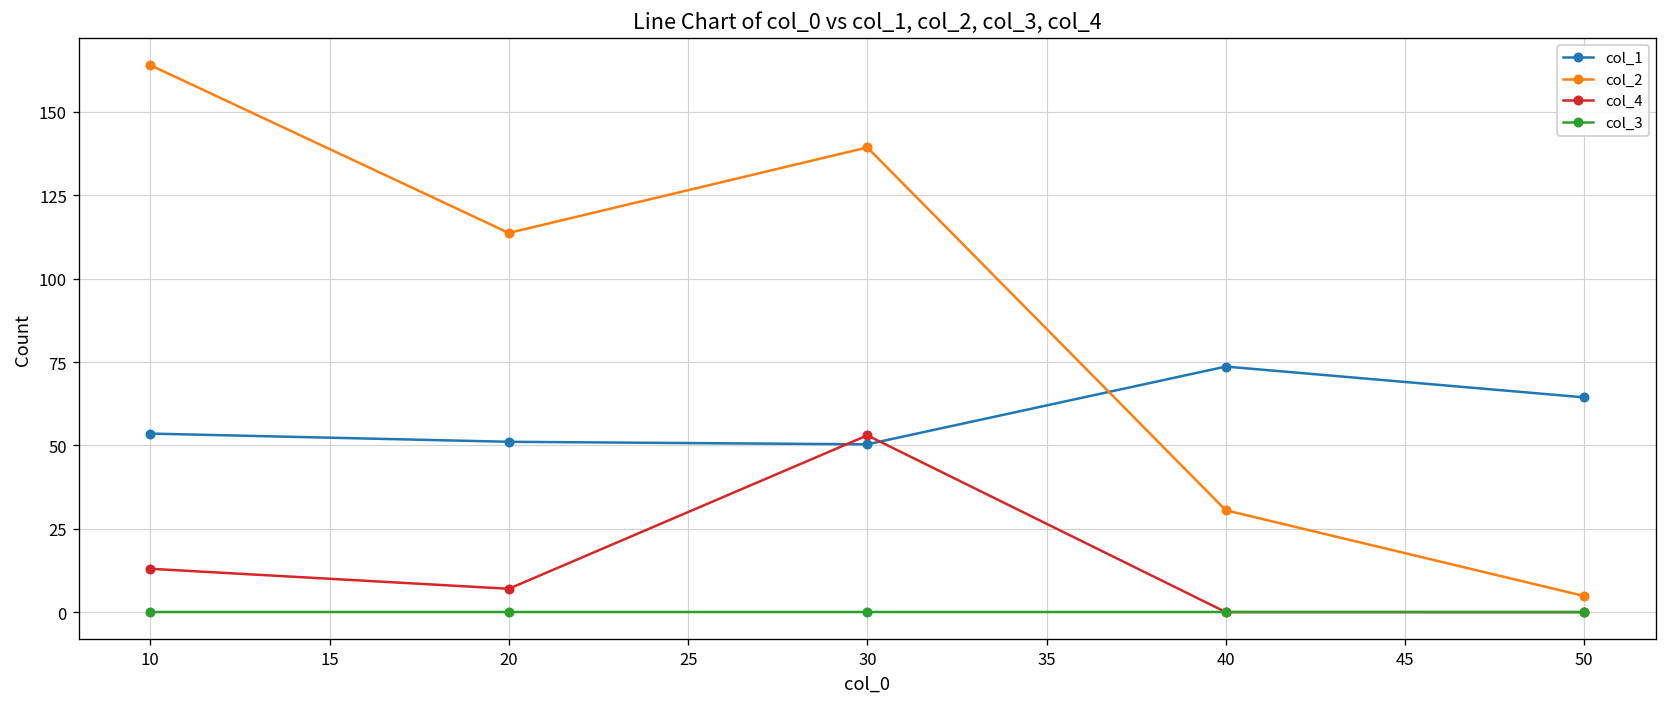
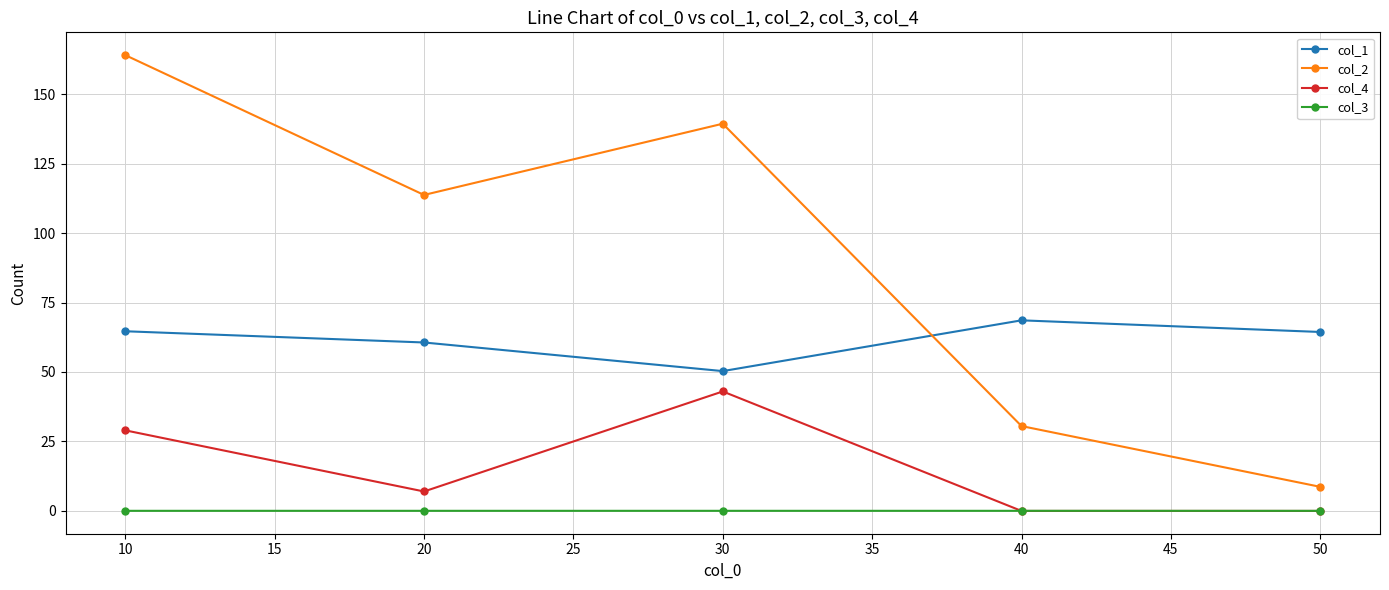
  {
    "col_1": {
-     "10": 54,
-     "20": 51,
+     "10": 65,
+     "20": 61,
      "30": 50,
-     "40": 74,
+     "40": 69,
      "50": 64
    },
    "col_2": {
      "10": 164,
      "20": 114,
      "30": 139,
      "40": 31,
-     "50": 5
+     "50": 9
    },
    "col_4": {
-     "10": 13,
+     "10": 29,
      "20": 7,
-     "30": 53
+     "30": 43
    },
    "col_3": {
      "10": 0,
      "20": 0,
      "30": 0
    }
  }
